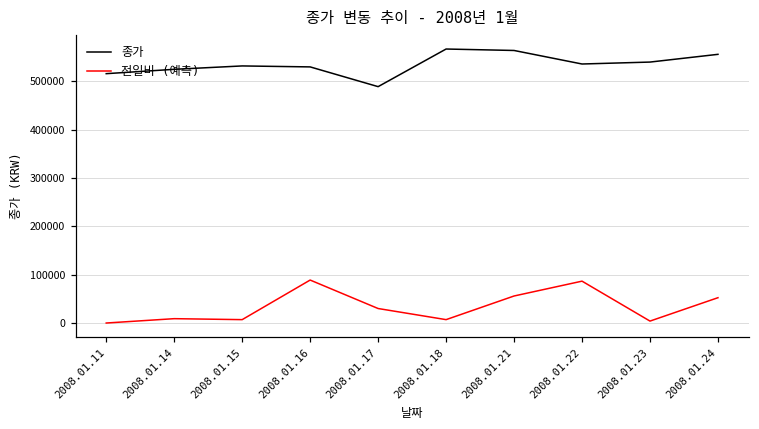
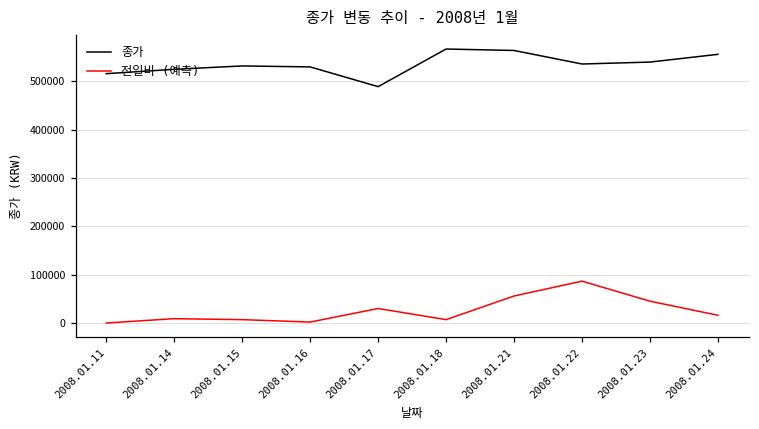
  {
    "종가": {
      "2008.01.11": 520000,
      "2008.01.14": 530000,
      "2008.01.15": 530000,
      "2008.01.16": 530000,
      "2008.01.17": 490000,
      "2008.01.18": 570000,
      "2008.01.21": 560000,
      "2008.01.22": 540000,
      "2008.01.23": 540000,
      "2008.01.24": 560000
    },
    "전일비 (예측)": {
      "2008.01.11": 0,
      "2008.01.14": 10000,
      "2008.01.15": 10000,
-     "2008.01.16": 90000,
+     "2008.01.16": 0,
      "2008.01.17": 30000,
      "2008.01.18": 10000,
      "2008.01.21": 60000,
      "2008.01.22": 90000,
-     "2008.01.23": 0,
-     "2008.01.24": 50000
+     "2008.01.23": 50000,
+     "2008.01.24": 20000
    }
  }
